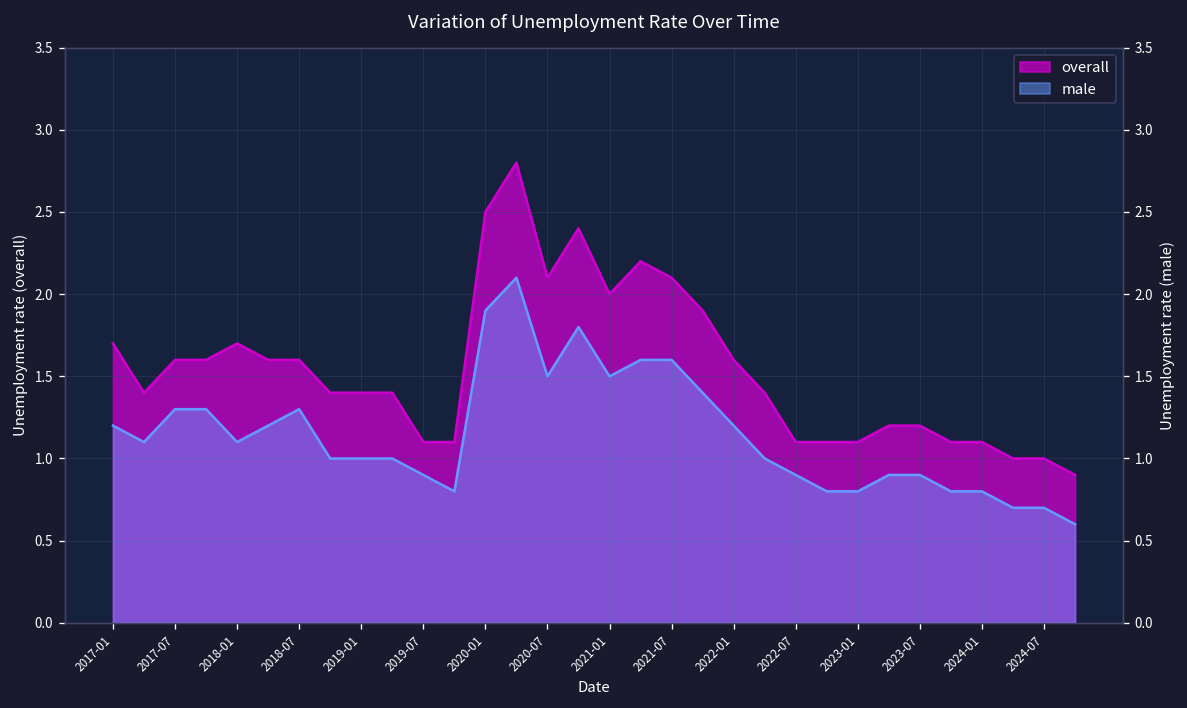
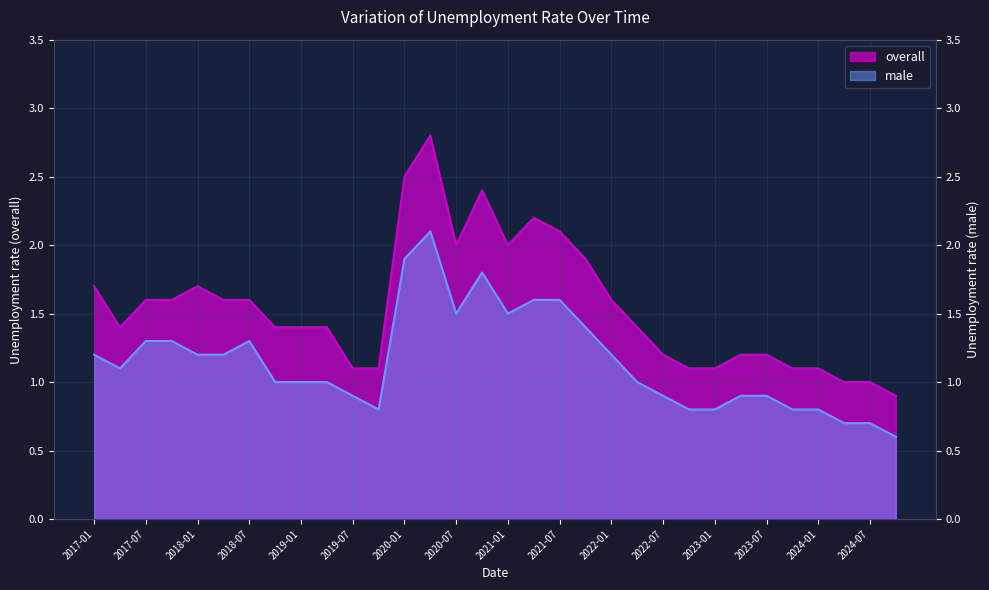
  {
    "overall": {
      "2017-01": 1.7,
      "2017-07": 1.6,
      "2018-01": 1.7,
      "2018-07": 1.6,
      "2019-01": 1.4,
      "2019-07": 1.1,
      "2020-01": 2.5,
-     "2020-07": 2.1,
+     "2020-07": 2.0,
      "2021-01": 2.0,
      "2021-07": 2.1,
      "2022-01": 1.6,
-     "2022-07": 1.1,
+     "2022-07": 1.2,
      "2023-01": 1.1,
      "2023-07": 1.2,
      "2024-01": 1.1,
      "2024-07": 1.0
    },
    "male": {
      "2017-01": 1.2,
      "2017-07": 1.3,
-     "2018-01": 1.1,
+     "2018-01": 1.2,
      "2018-07": 1.3,
      "2019-01": 1.0,
      "2019-07": 0.9,
      "2020-01": 1.9,
      "2020-07": 1.5,
      "2021-01": 1.5,
      "2021-07": 1.6,
      "2022-01": 1.2,
      "2022-07": 0.9,
      "2023-01": 0.8,
      "2023-07": 0.9,
      "2024-01": 0.8,
      "2024-07": 0.7
    }
  }
